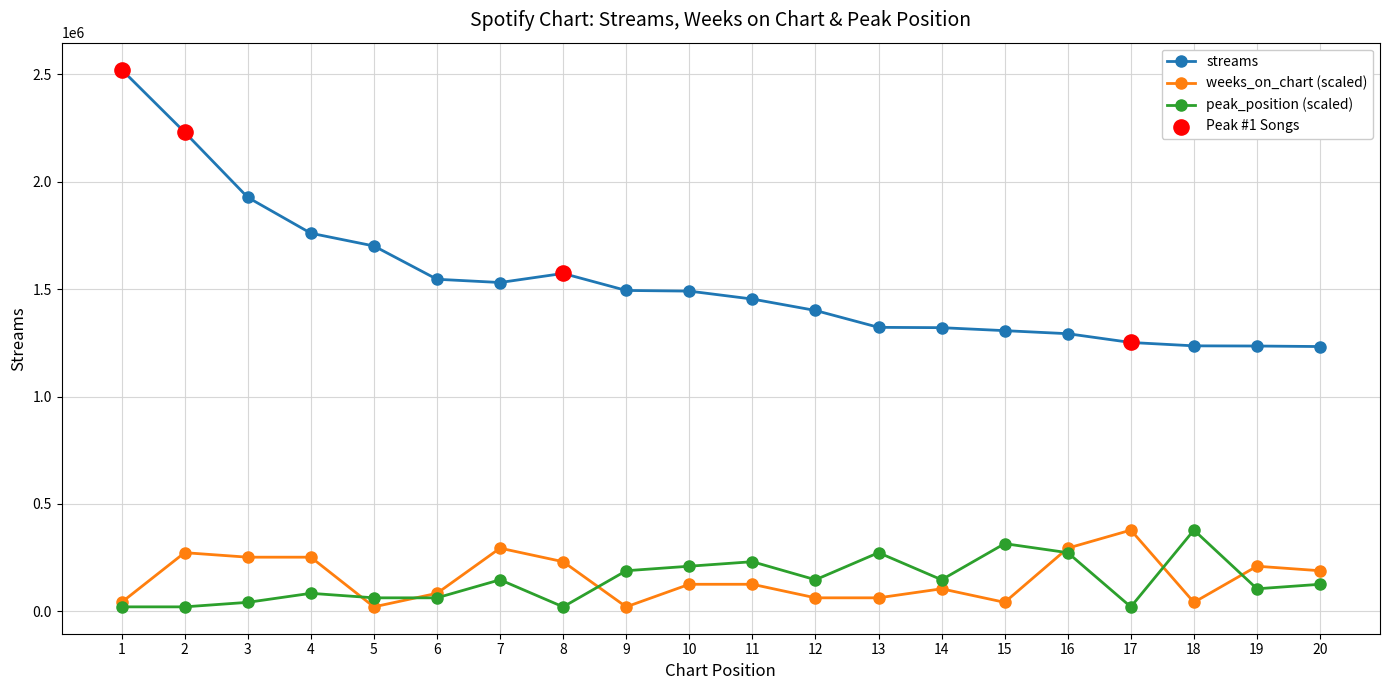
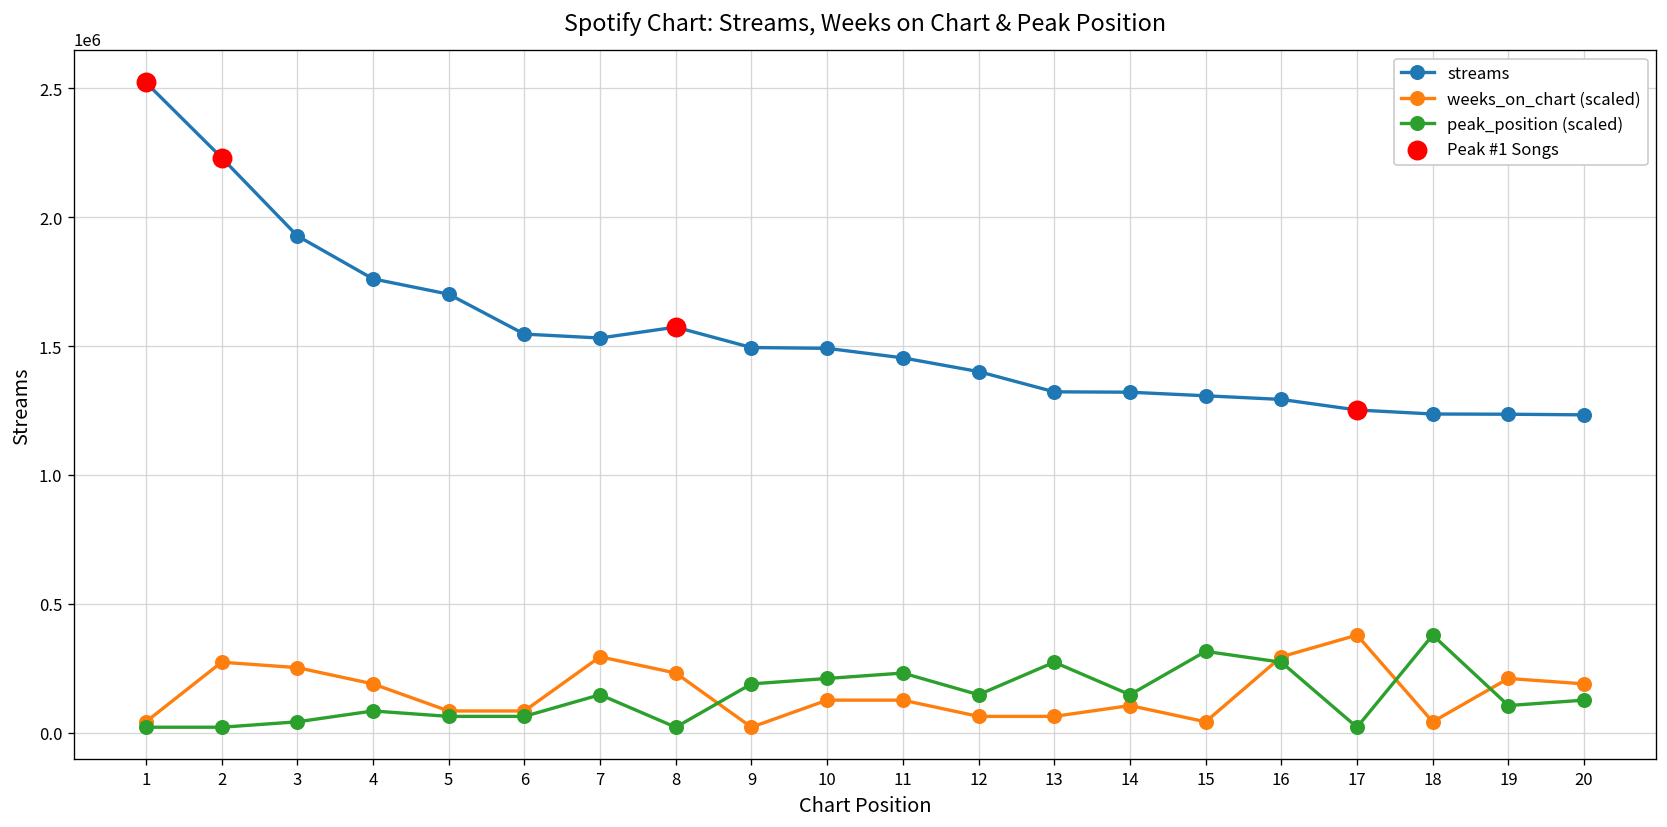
  {
    "streams": {
      "3": 1930000,
      "4": 1760000,
      "5": 1700000,
      "6": 1550000,
      "7": 1530000,
      "9": 1490000,
      "10": 1490000,
      "11": 1450000,
      "12": 1400000,
      "13": 1320000,
      "14": 1320000,
      "15": 1310000,
      "16": 1290000,
      "18": 1240000,
      "19": 1240000,
      "20": 1230000
    },
    "weeks_on_chart (scaled)": {
      "1": 40000,
      "2": 270000,
      "3": 250000,
-     "4": 250000,
-     "5": 20000,
+     "4": 190000,
+     "5": 80000,
      "6": 80000,
      "7": 290000,
      "8": 230000,
      "9": 20000,
      "10": 130000,
      "11": 130000,
      "12": 60000,
      "13": 60000,
      "14": 110000,
      "15": 40000,
      "16": 290000,
      "17": 380000,
      "18": 40000,
      "19": 210000,
      "20": 190000
    },
    "peak_position (scaled)": {
      "1": 20000,
      "2": 20000,
      "3": 40000,
      "4": 80000,
      "5": 60000,
      "6": 60000,
      "7": 150000,
      "8": 20000,
      "9": 190000,
      "10": 210000,
      "11": 230000,
      "12": 150000,
      "13": 270000,
      "14": 150000,
      "15": 320000,
      "16": 270000,
      "17": 20000,
      "18": 380000,
      "19": 110000,
      "20": 130000
    }
  }
